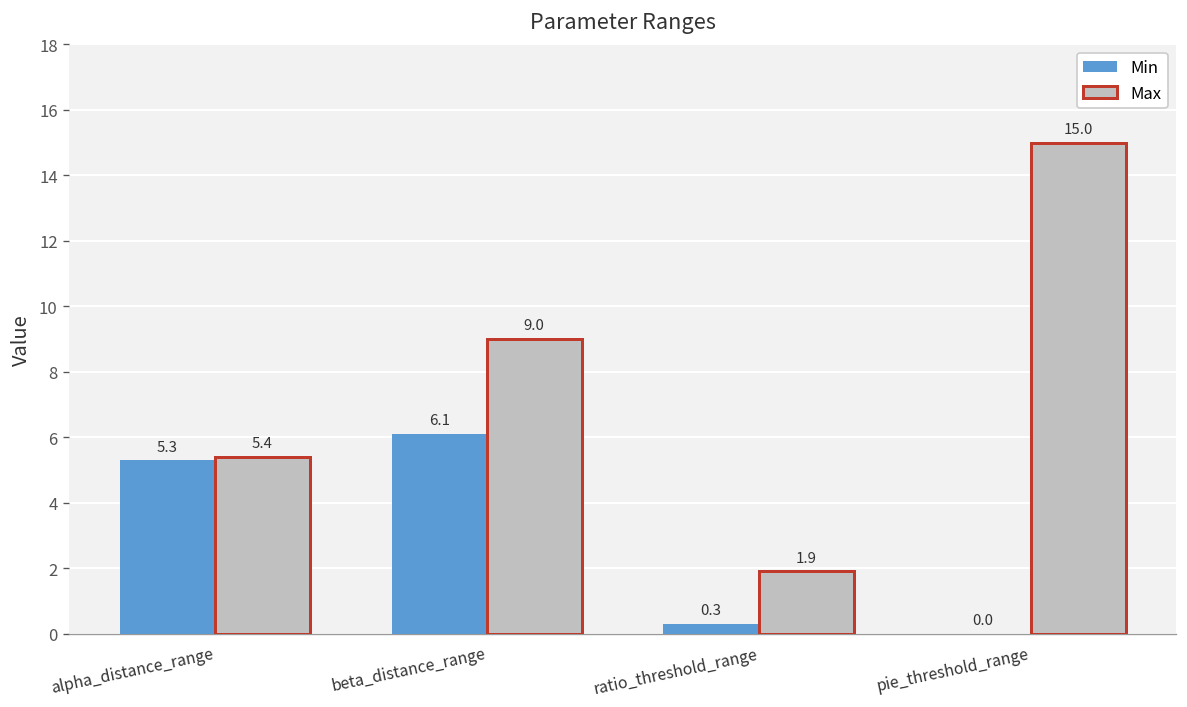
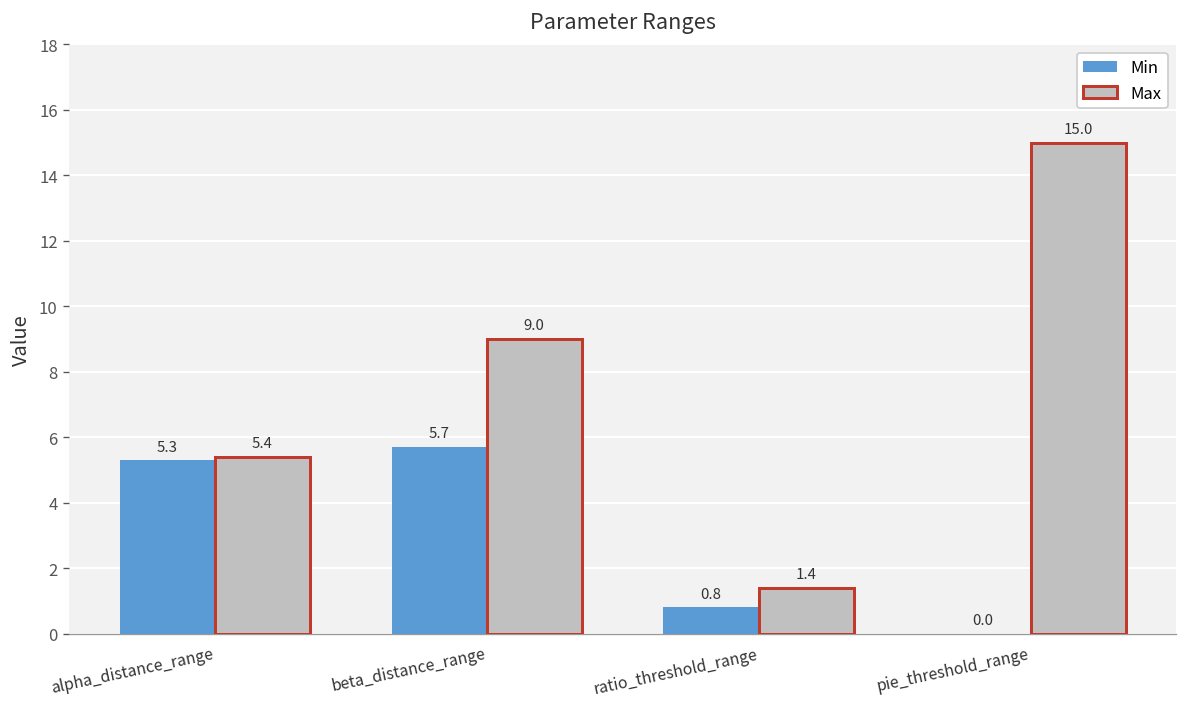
  {
    "Min": {
      "alpha_distance_range": 5.3,
-     "beta_distance_range": 6.1,
-     "ratio_threshold_range": 0.3,
+     "beta_distance_range": 5.7,
+     "ratio_threshold_range": 0.8,
      "pie_threshold_range": 0.0
    },
    "Max": {
      "alpha_distance_range": 5.4,
      "beta_distance_range": 9.0,
-     "ratio_threshold_range": 1.9,
+     "ratio_threshold_range": 1.4,
      "pie_threshold_range": 15.0
    }
  }
